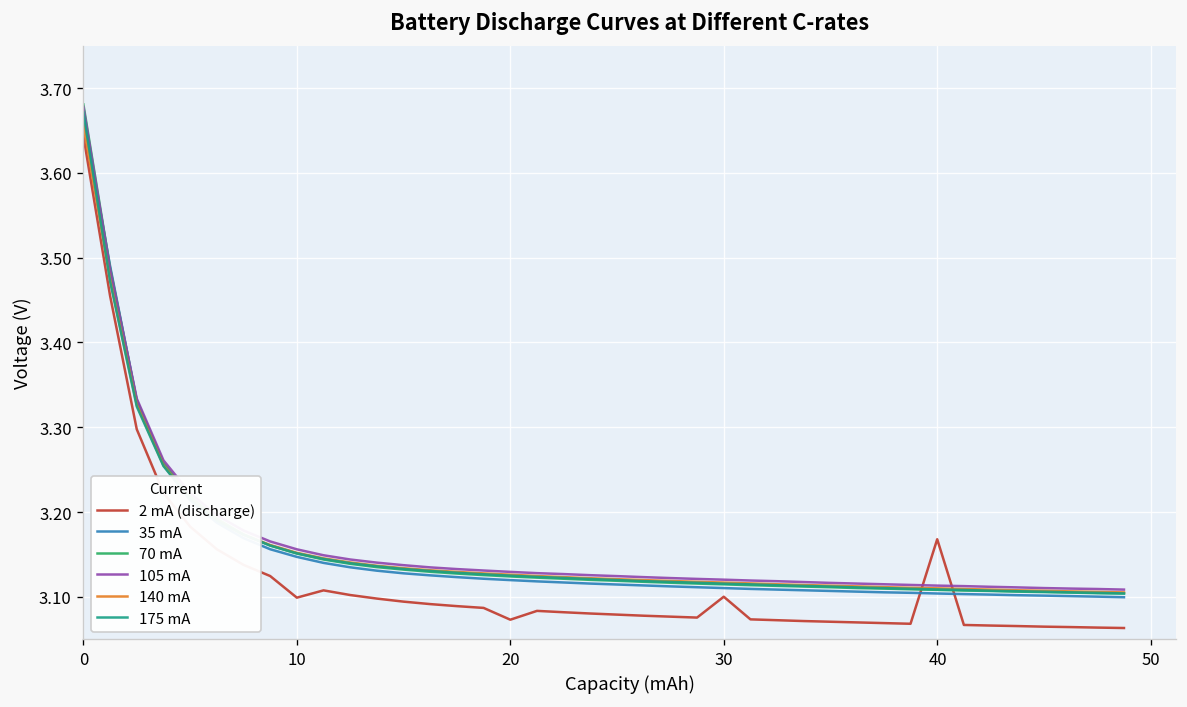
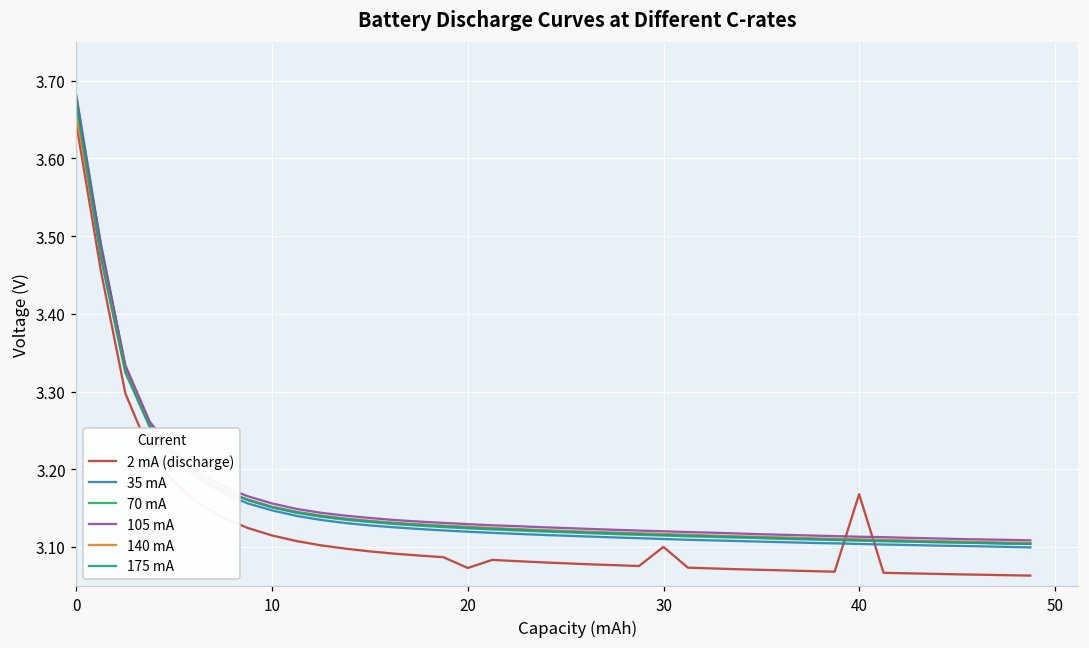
  {
    "2 mA (discharge)": {
      "0": 3.64,
-     "10": 3.10,
+     "10": 3.11,
      "20": 3.07,
      "30": 3.10,
      "40": 3.17
    },
    "35 mA": {
      "0": 3.67,
      "10": 3.15,
      "20": 3.12,
      "30": 3.11,
      "40": 3.10
    },
    "105 mA": {
      "10": 3.16
    },
    "140 mA": {
      "0": 3.66
    }
  }
